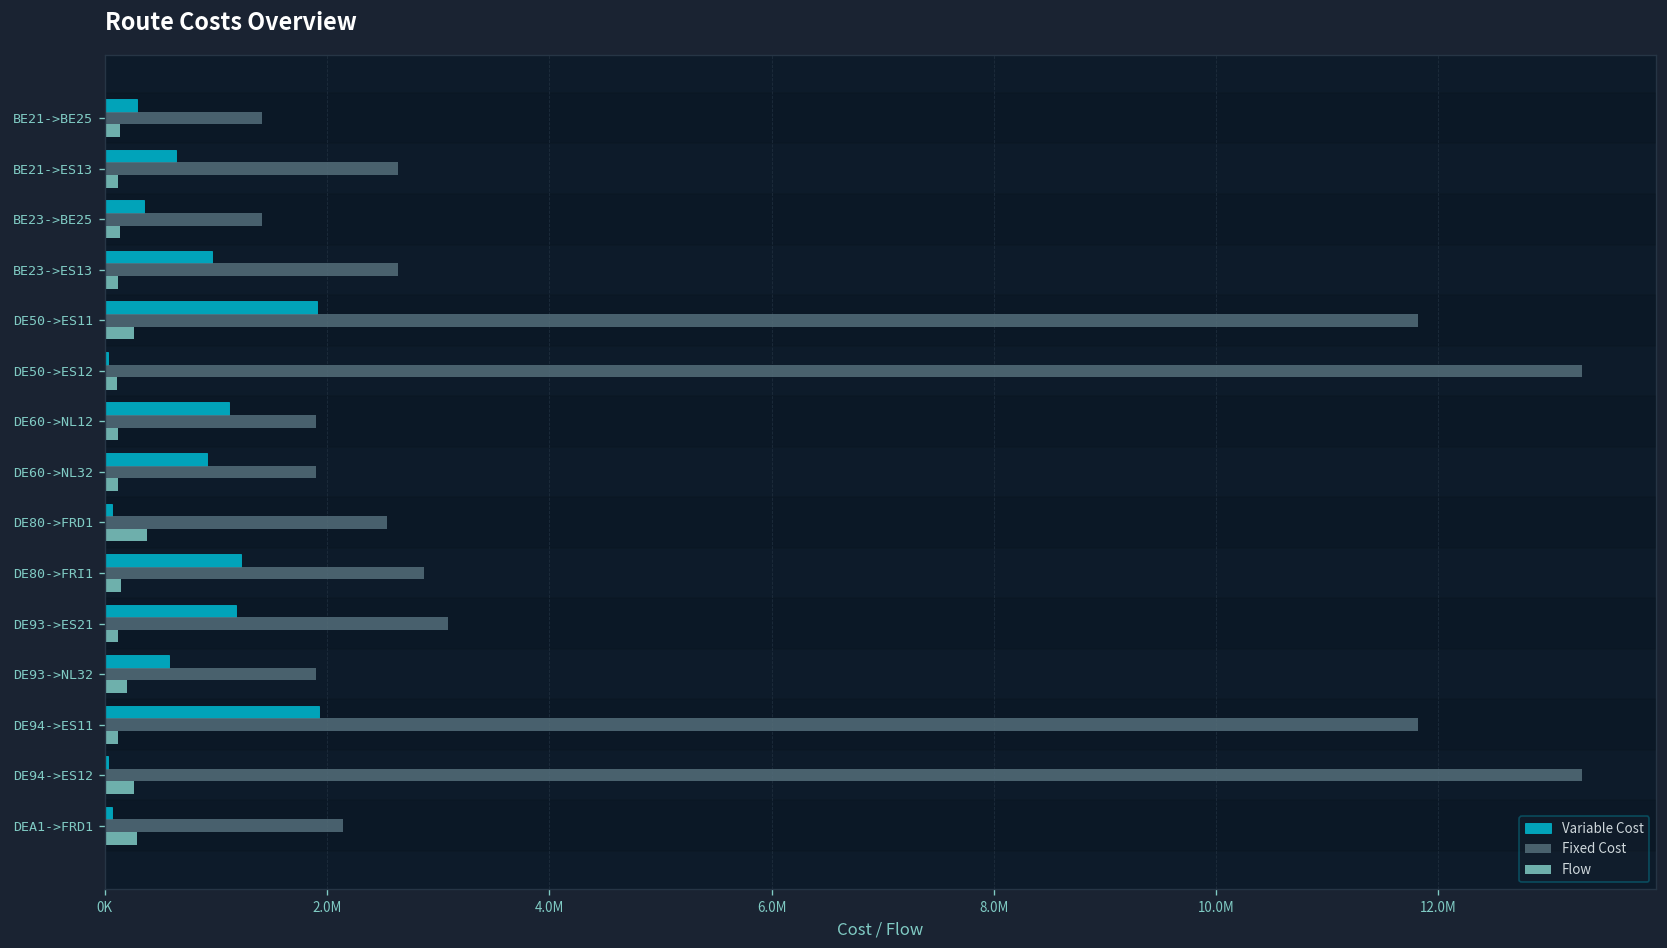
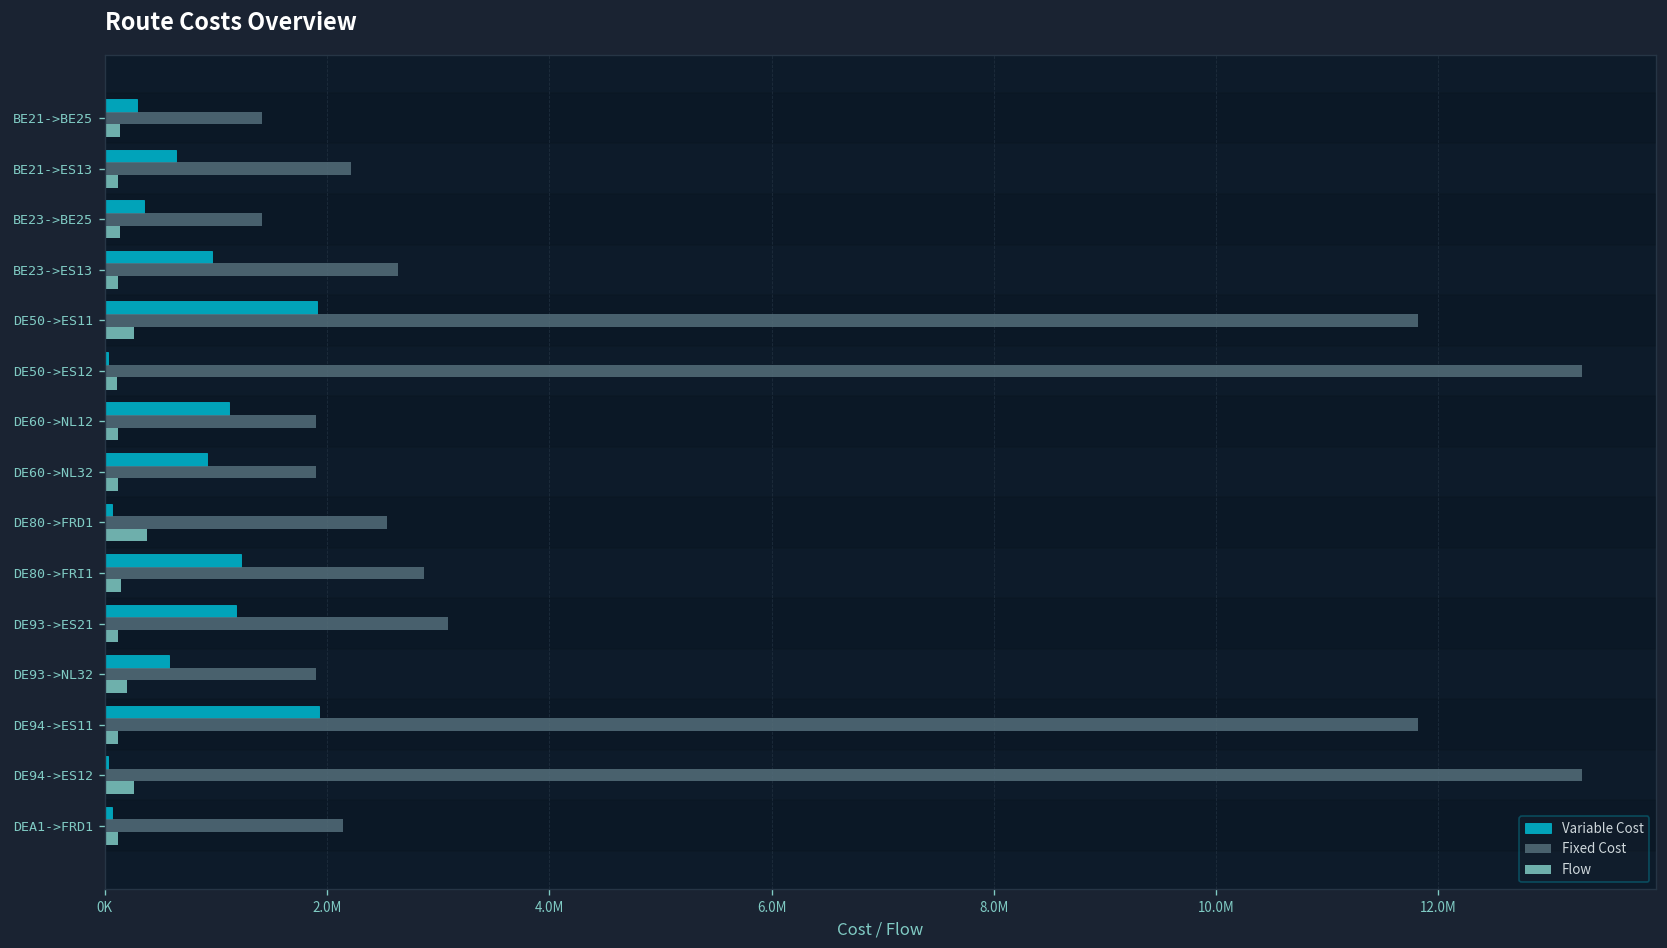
  {
    "Variable Cost": {
      "BE21->BE25": 300000,
      "BE21->ES13": 600000,
      "BE23->BE25": 400000,
      "BE23->ES13": 1000000,
      "DE50->ES11": 1900000,
      "DE50->ES12": 0,
      "DE60->NL12": 1100000,
      "DE60->NL32": 900000,
      "DE80->FRD1": 100000,
      "DE80->FRI1": 1200000,
      "DE93->ES21": 1200000,
      "DE93->NL32": 600000,
      "DE94->ES11": 1900000,
      "DE94->ES12": 0,
      "DEA1->FRD1": 100000
    },
    "Fixed Cost": {
      "BE21->BE25": 1400000,
-     "BE21->ES13": 2600000,
+     "BE21->ES13": 2200000,
      "BE23->BE25": 1400000,
      "BE23->ES13": 2600000,
      "DE50->ES11": 11800000,
      "DE50->ES12": 13300000,
      "DE60->NL12": 1900000,
      "DE60->NL32": 1900000,
      "DE80->FRD1": 2500000,
      "DE80->FRI1": 2900000,
      "DE93->ES21": 3100000,
      "DE93->NL32": 1900000,
      "DE94->ES11": 11800000,
      "DE94->ES12": 13300000,
      "DEA1->FRD1": 2100000
    },
    "Flow": {
      "BE21->BE25": 100000,
      "BE21->ES13": 100000,
      "BE23->BE25": 100000,
      "BE23->ES13": 100000,
      "DE50->ES11": 300000,
      "DE50->ES12": 100000,
      "DE60->NL12": 100000,
      "DE60->NL32": 100000,
      "DE80->FRD1": 400000,
      "DE80->FRI1": 100000,
      "DE93->ES21": 100000,
      "DE93->NL32": 200000,
      "DE94->ES11": 100000,
      "DE94->ES12": 300000,
-     "DEA1->FRD1": 300000
+     "DEA1->FRD1": 100000
    }
  }
